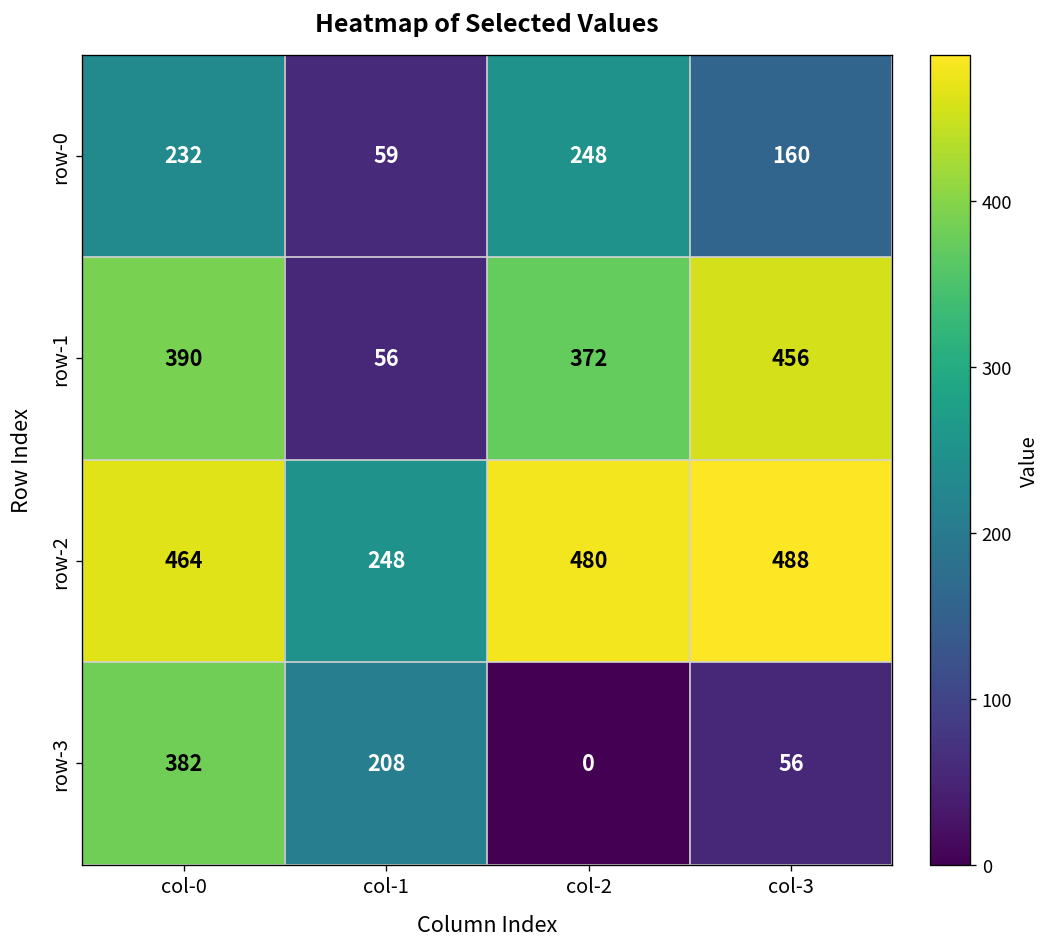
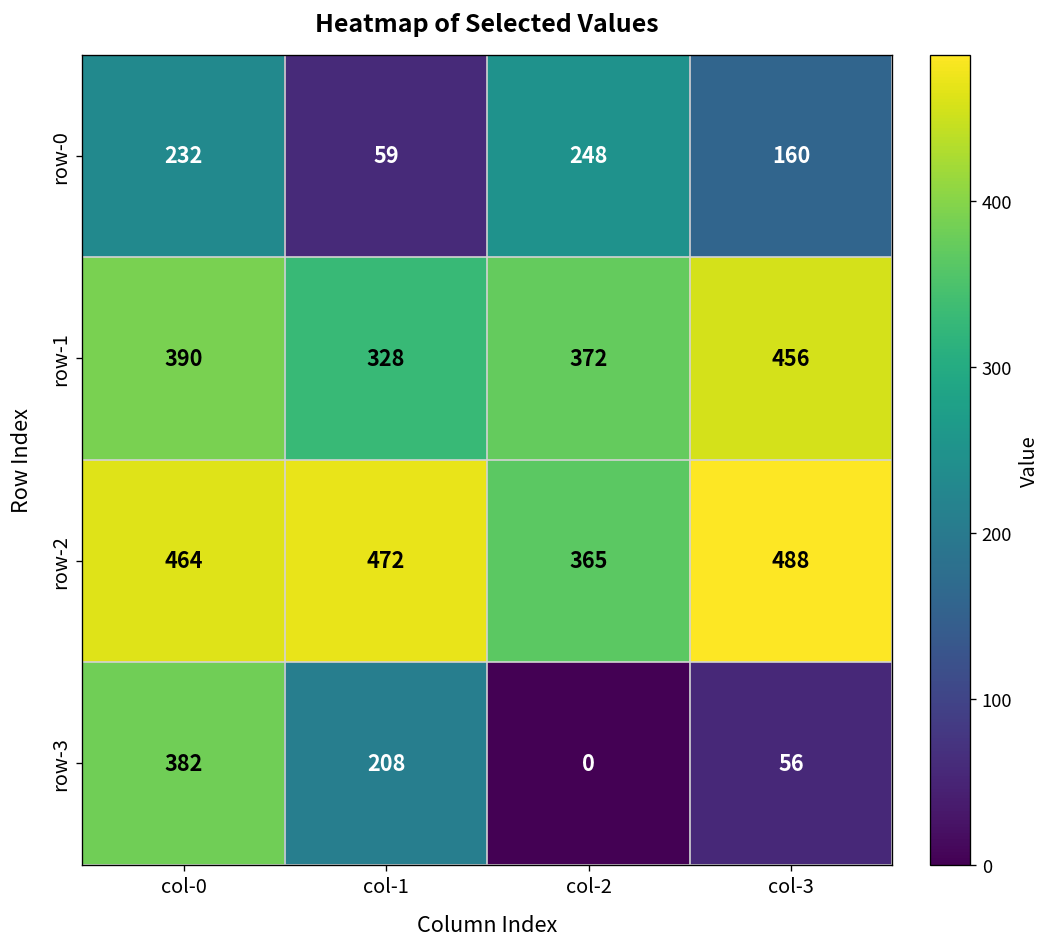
  {
    "row-0": {
      "col-0": 232,
      "col-1": 59,
      "col-2": 248,
      "col-3": 160
    },
    "row-1": {
      "col-0": 390,
-     "col-1": 56,
+     "col-1": 328,
      "col-2": 372,
      "col-3": 456
    },
    "row-2": {
      "col-0": 464,
-     "col-1": 248,
-     "col-2": 480,
+     "col-1": 472,
+     "col-2": 365,
      "col-3": 488
    },
    "row-3": {
      "col-0": 382,
      "col-1": 208,
      "col-2": 0,
      "col-3": 56
    }
  }
